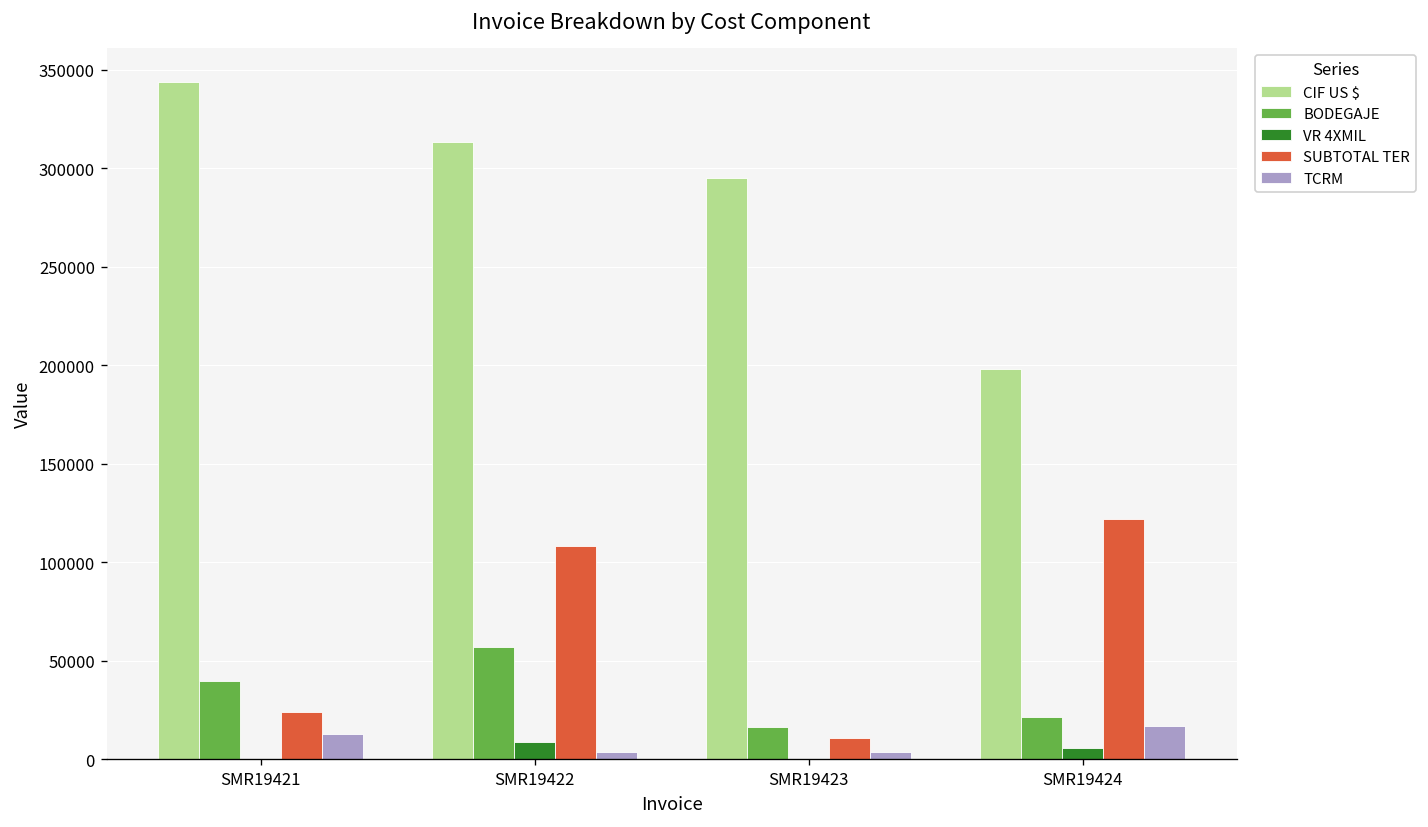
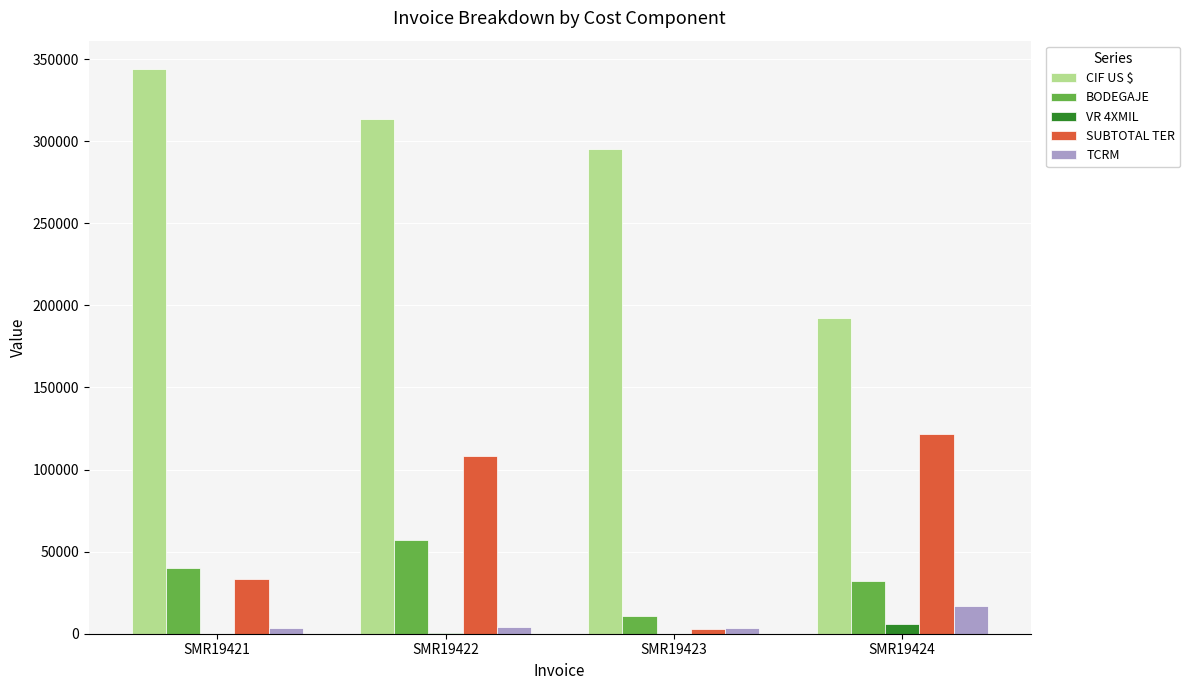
  {
    "CIF US $": {
      "SMR19421": 344000,
      "SMR19422": 313000,
      "SMR19423": 295000,
-     "SMR19424": 198000
+     "SMR19424": 192000
    },
    "BODEGAJE": {
      "SMR19421": 40000,
      "SMR19422": 57000,
-     "SMR19423": 17000,
-     "SMR19424": 21000
+     "SMR19423": 11000,
+     "SMR19424": 32000
    },
    "VR 4XMIL": {
-     "SMR19422": 9000,
+     "SMR19422": 1000,
      "SMR19424": 6000
    },
    "SUBTOTAL TER": {
-     "SMR19421": 24000,
+     "SMR19421": 33000,
      "SMR19422": 109000,
-     "SMR19423": 11000,
+     "SMR19423": 3000,
      "SMR19424": 122000
    },
    "TCRM": {
-     "SMR19421": 13000,
+     "SMR19421": 4000,
      "SMR19422": 4000,
      "SMR19423": 4000,
      "SMR19424": 17000
    }
  }
